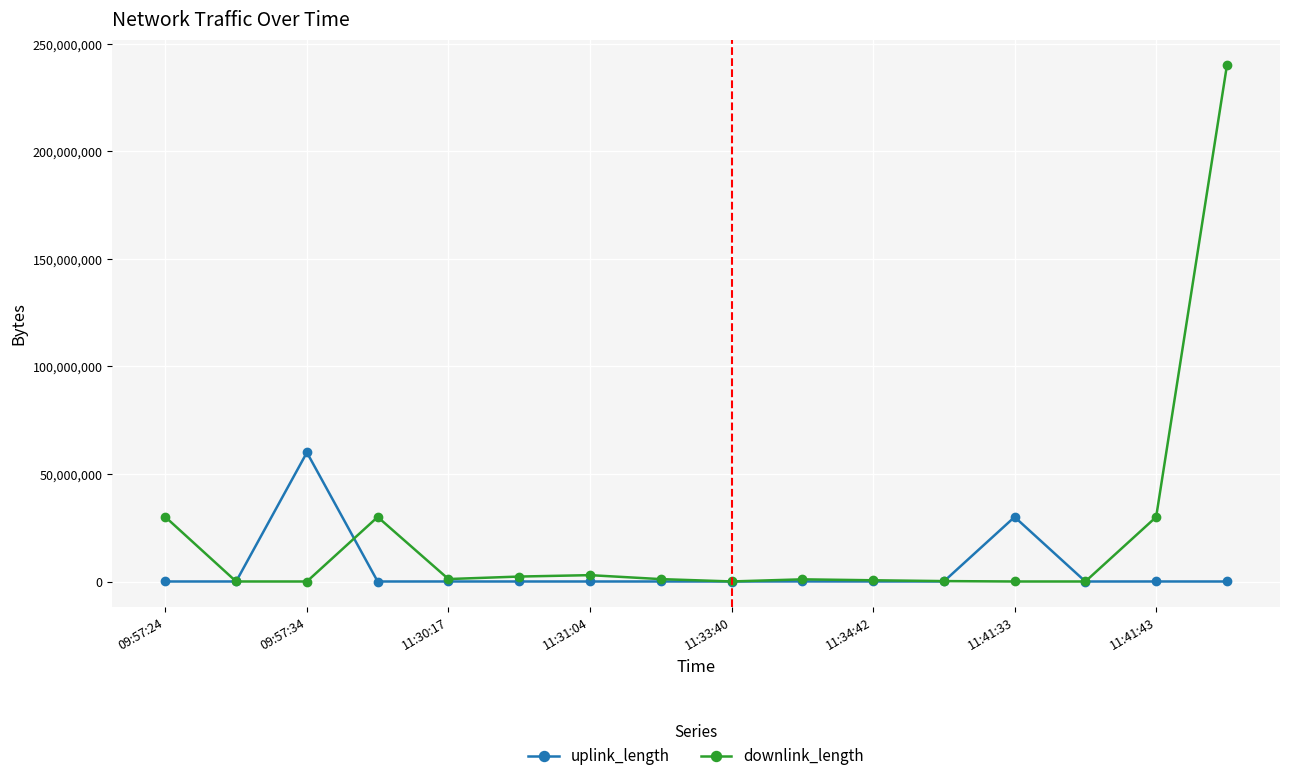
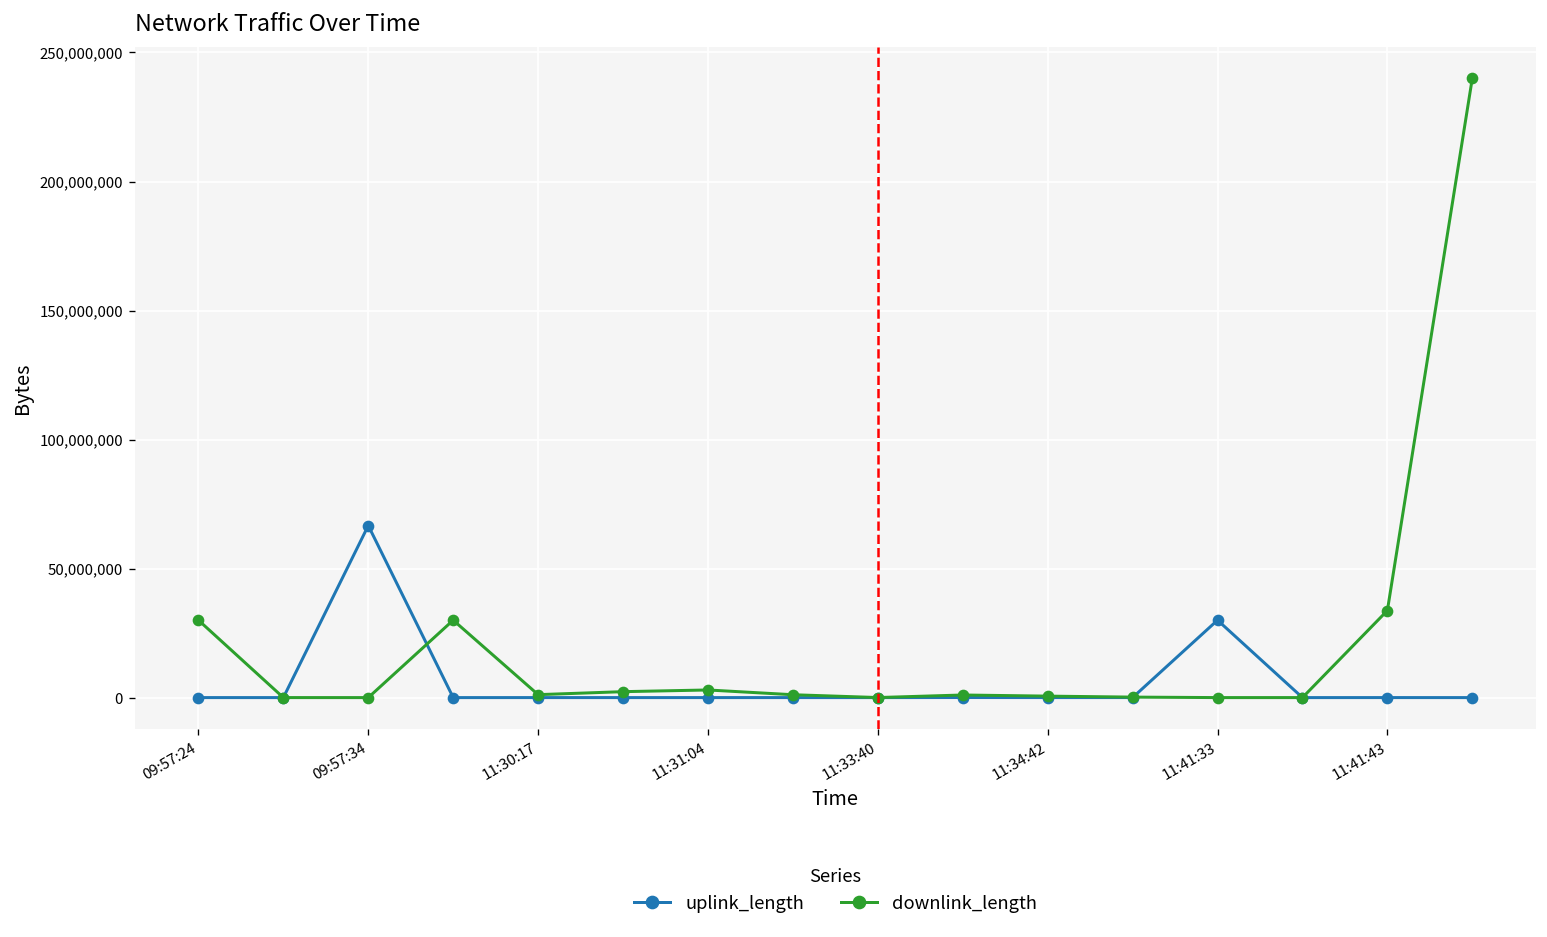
  {
    "uplink_length": {
-     "09:57:34": "60,000,000",
+     "09:57:34": "67,000,000",
      "11:31:04": "0",
      "11:41:43": "0"
    },
    "downlink_length": {
      "09:57:34": "0",
      "11:31:04": "3,000,000",
-     "11:41:43": "30,000,000"
+     "11:41:43": "34,000,000"
    }
  }
